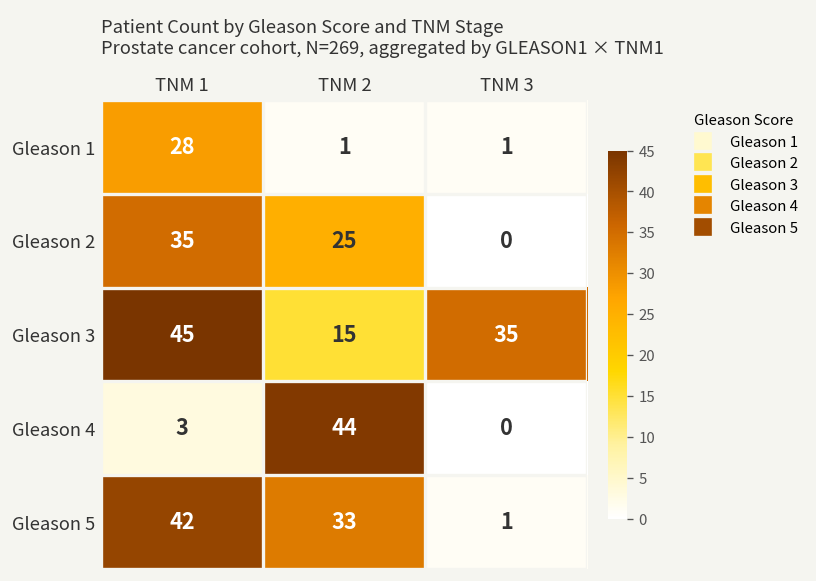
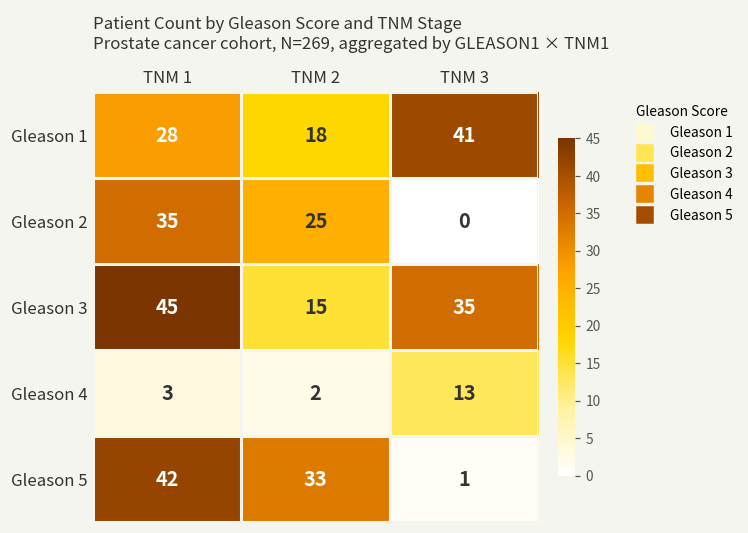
  {
    "Gleason 1": {
      "TNM 1": 28,
-     "TNM 2": 1,
-     "TNM 3": 1
+     "TNM 2": 18,
+     "TNM 3": 41
    },
    "Gleason 2": {
      "TNM 1": 35,
      "TNM 2": 25,
      "TNM 3": 0
    },
    "Gleason 3": {
      "TNM 1": 45,
      "TNM 2": 15,
      "TNM 3": 35
    },
    "Gleason 4": {
      "TNM 1": 3,
-     "TNM 2": 44,
-     "TNM 3": 0
+     "TNM 2": 2,
+     "TNM 3": 13
    },
    "Gleason 5": {
      "TNM 1": 42,
      "TNM 2": 33,
      "TNM 3": 1
    }
  }
